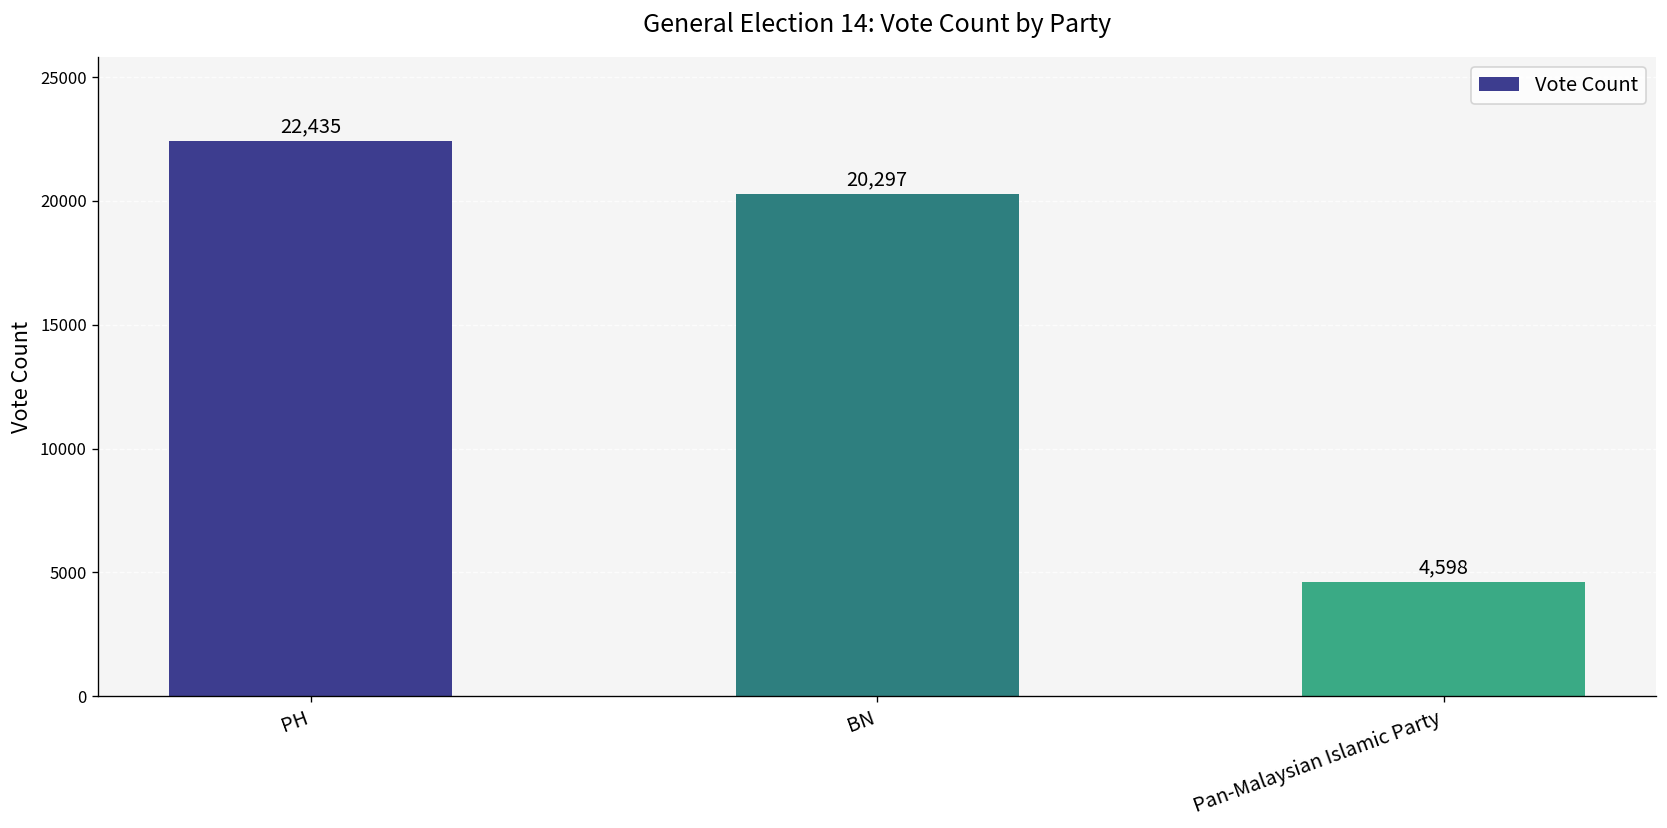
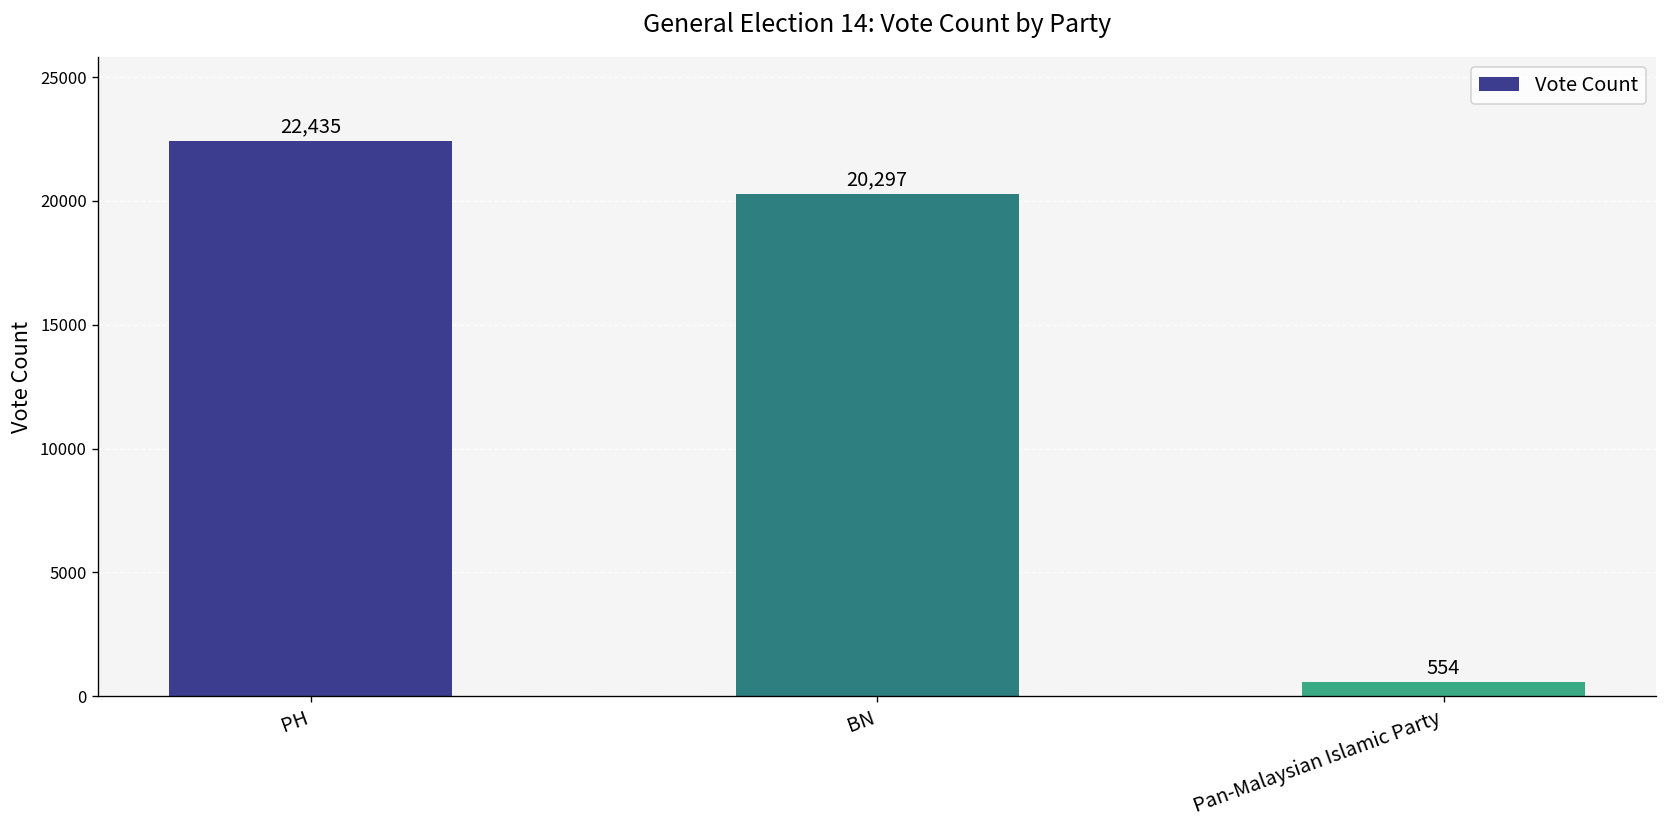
  {
    "PH": "22,435",
    "BN": "20,297",
-   "Pan-Malaysian Islamic Party": "4,598"
+   "Pan-Malaysian Islamic Party": "554"
  }
